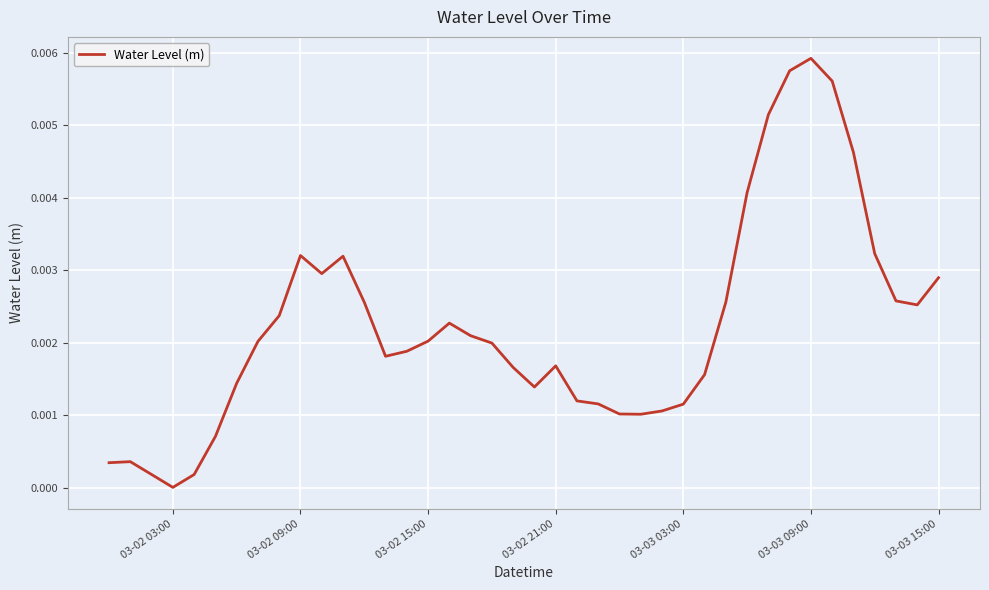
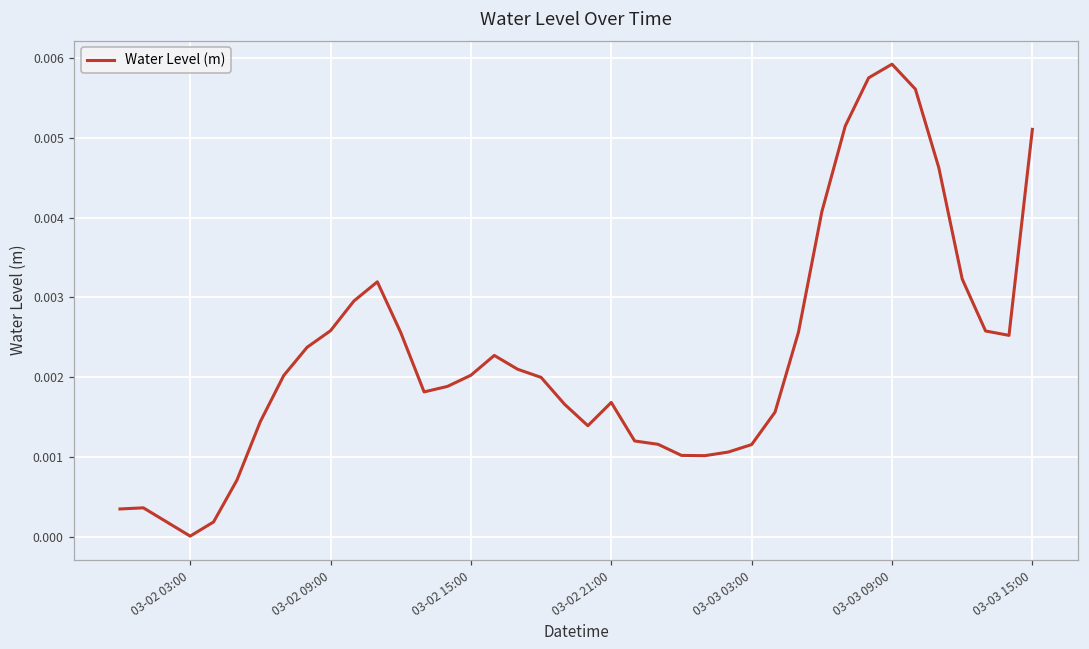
  {
    "03-02 03:00": 0.0000,
-   "03-02 09:00": 0.0032,
+   "03-02 09:00": 0.0026,
    "03-02 15:00": 0.0020,
    "03-02 21:00": 0.0017,
    "03-03 03:00": 0.0012,
    "03-03 09:00": 0.0059,
-   "03-03 15:00": 0.0029
+   "03-03 15:00": 0.0051
  }
